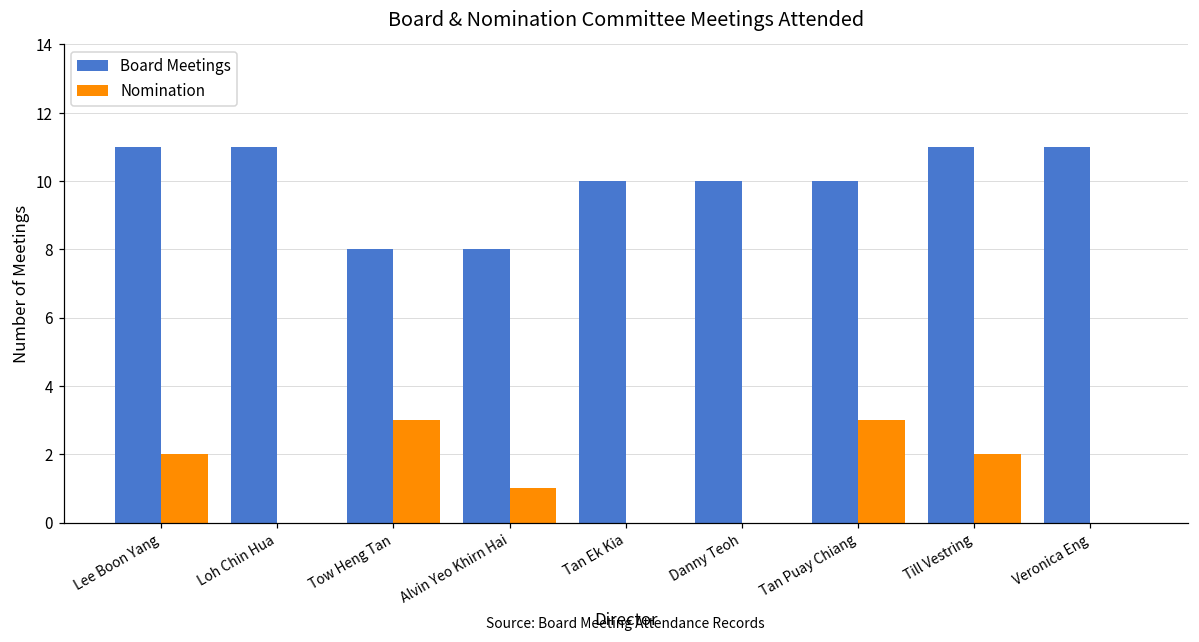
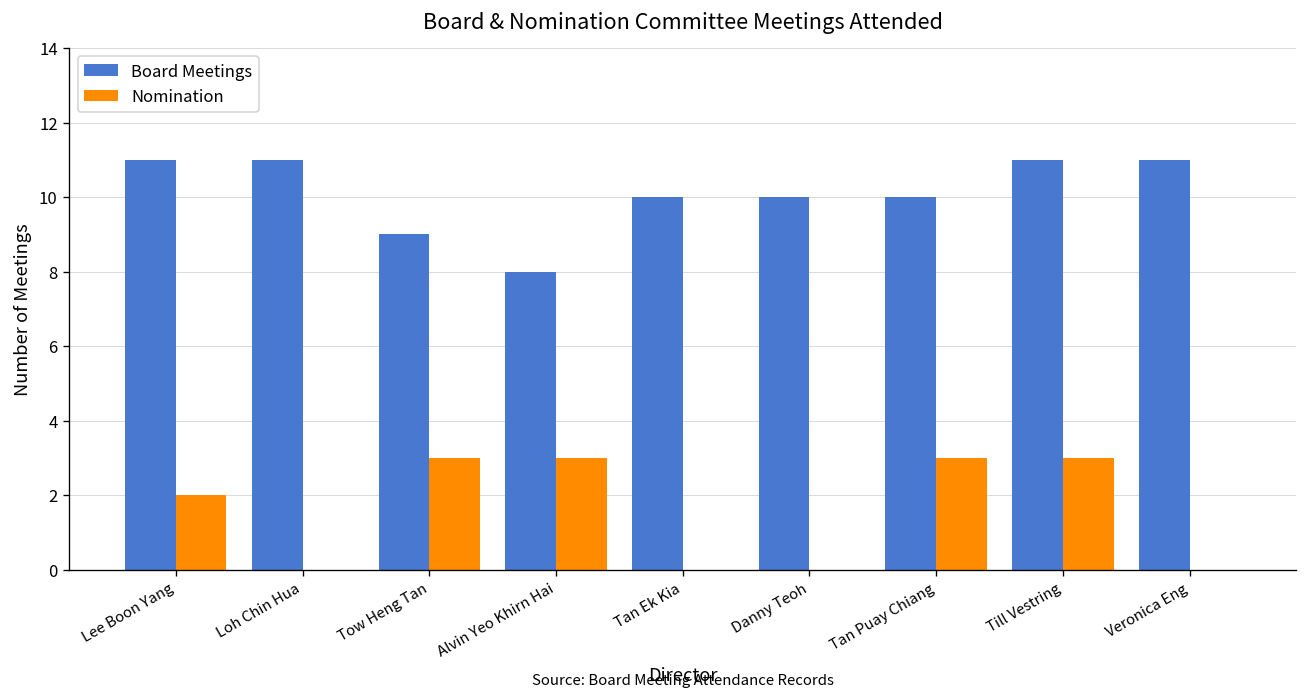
  {
    "Board Meetings": {
      "Lee Boon Yang": 11,
      "Loh Chin Hua": 11,
-     "Tow Heng Tan": 8,
+     "Tow Heng Tan": 9,
      "Alvin Yeo Khirn Hai": 8,
      "Tan Ek Kia": 10,
      "Danny Teoh": 10,
      "Tan Puay Chiang": 10,
      "Till Vestring": 11,
      "Veronica Eng": 11
    },
    "Nomination": {
      "Lee Boon Yang": 2,
      "Loh Chin Hua": 0,
      "Tow Heng Tan": 3,
-     "Alvin Yeo Khirn Hai": 1,
+     "Alvin Yeo Khirn Hai": 3,
      "Tan Ek Kia": 0,
      "Danny Teoh": 0,
      "Tan Puay Chiang": 3,
-     "Till Vestring": 2,
+     "Till Vestring": 3,
      "Veronica Eng": 0
    }
  }
